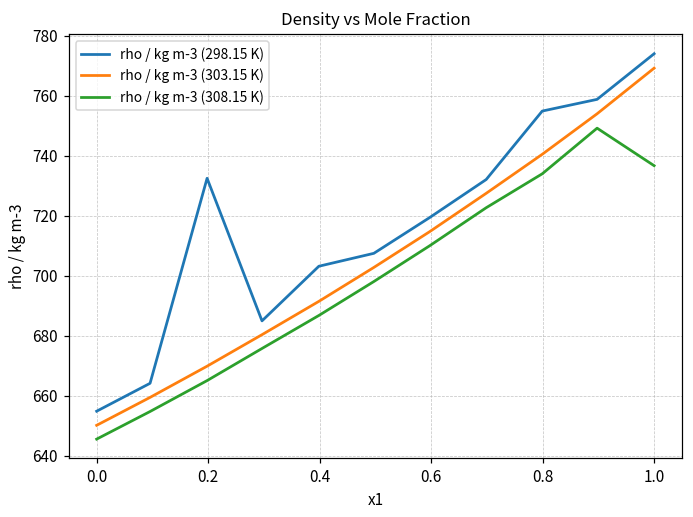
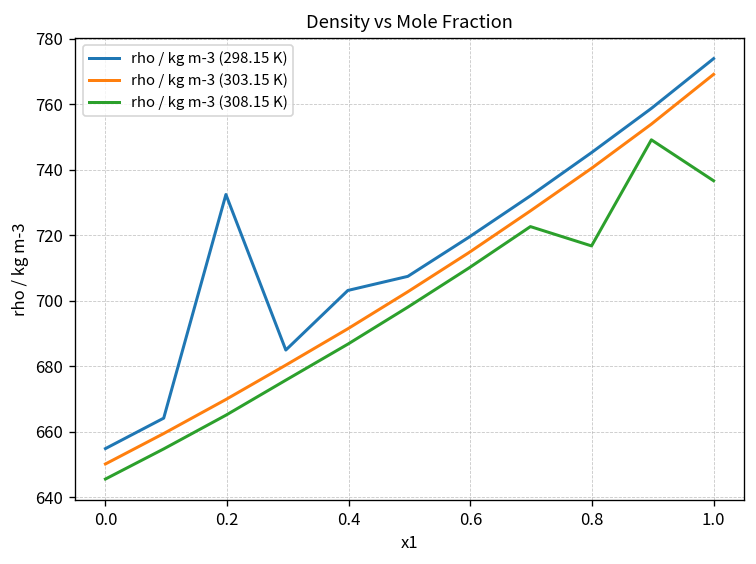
  {
    "rho / kg m-3 (298.15 K)": {
      "0.0": 655,
      "0.2": 733,
      "0.4": 703,
-     "0.8": 755,
+     "0.8": 745,
      "1.0": 774
    },
    "rho / kg m-3 (303.15 K)": {
      "0.0": 650,
      "0.2": 670,
      "0.4": 692,
      "0.8": 741,
      "1.0": 769
    },
    "rho / kg m-3 (308.15 K)": {
      "0.0": 646,
      "0.2": 665,
      "0.4": 687,
-     "0.8": 734,
+     "0.8": 717,
      "1.0": 737
    }
  }
